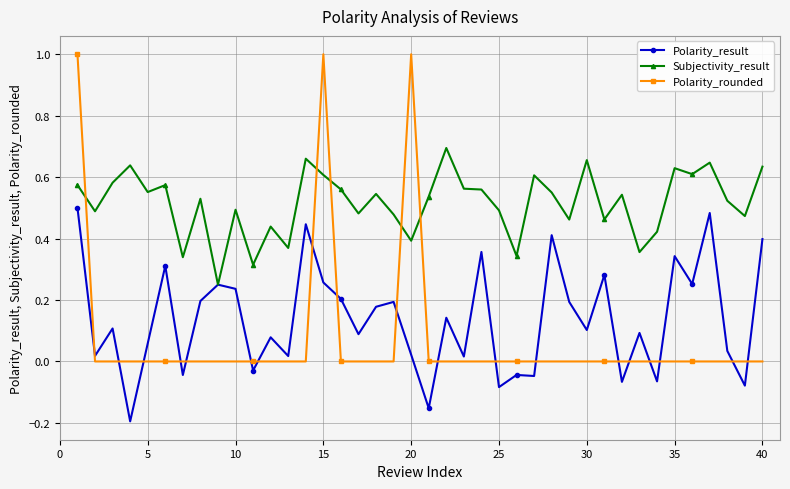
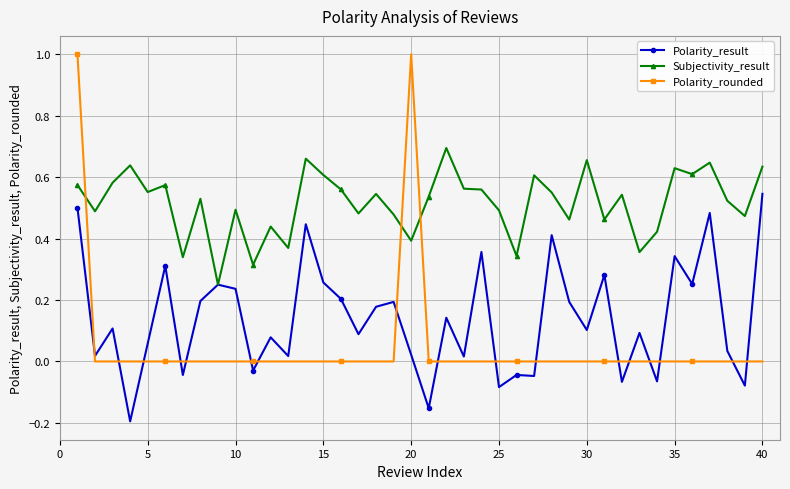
  {
    "Polarity_result": {
      "5": 0.06,
      "10": 0.24,
      "15": 0.26,
      "20": 0.02,
      "25": -0.08,
      "30": 0.10,
      "35": 0.34,
-     "40": 0.40
+     "40": 0.55
    },
    "Subjectivity_result": {
      "5": 0.55,
      "10": 0.49,
      "15": 0.61,
      "20": 0.39,
      "25": 0.49,
      "30": 0.66,
      "35": 0.63,
      "40": 0.63
    },
    "Polarity_rounded": {
      "5": 0,
      "10": 0,
-     "15": 1,
+     "15": 0,
      "20": 1,
      "25": 0,
      "30": 0,
      "35": 0,
      "40": 0
    }
  }
